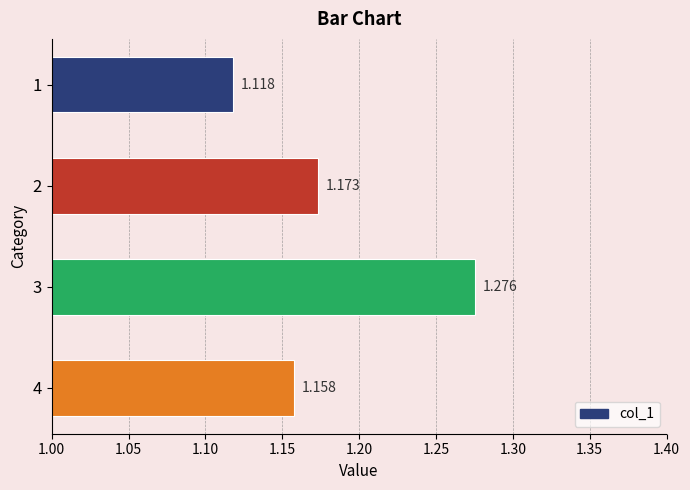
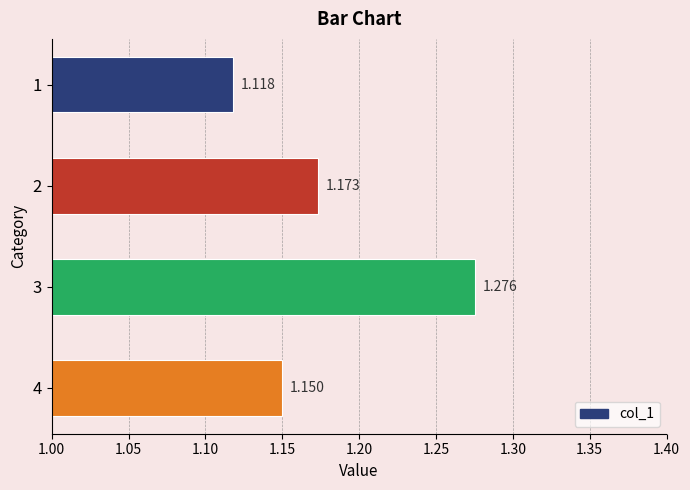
  {
    "1": 1.118,
    "2": 1.173,
    "3": 1.276,
-   "4": 1.158
+   "4": 1.150
  }
